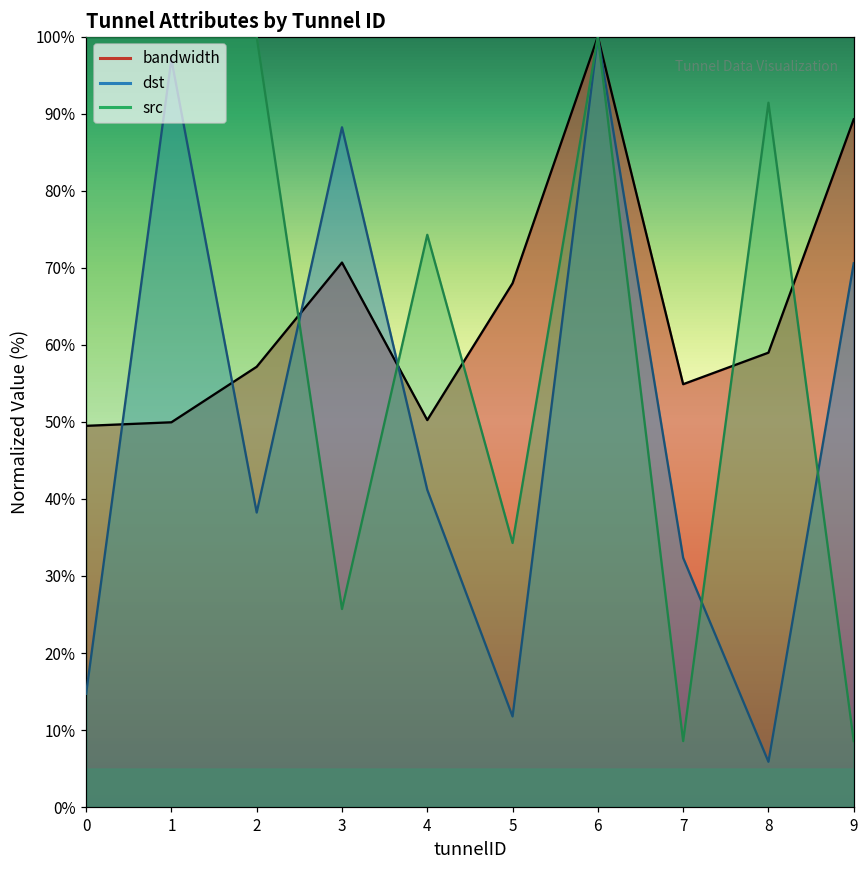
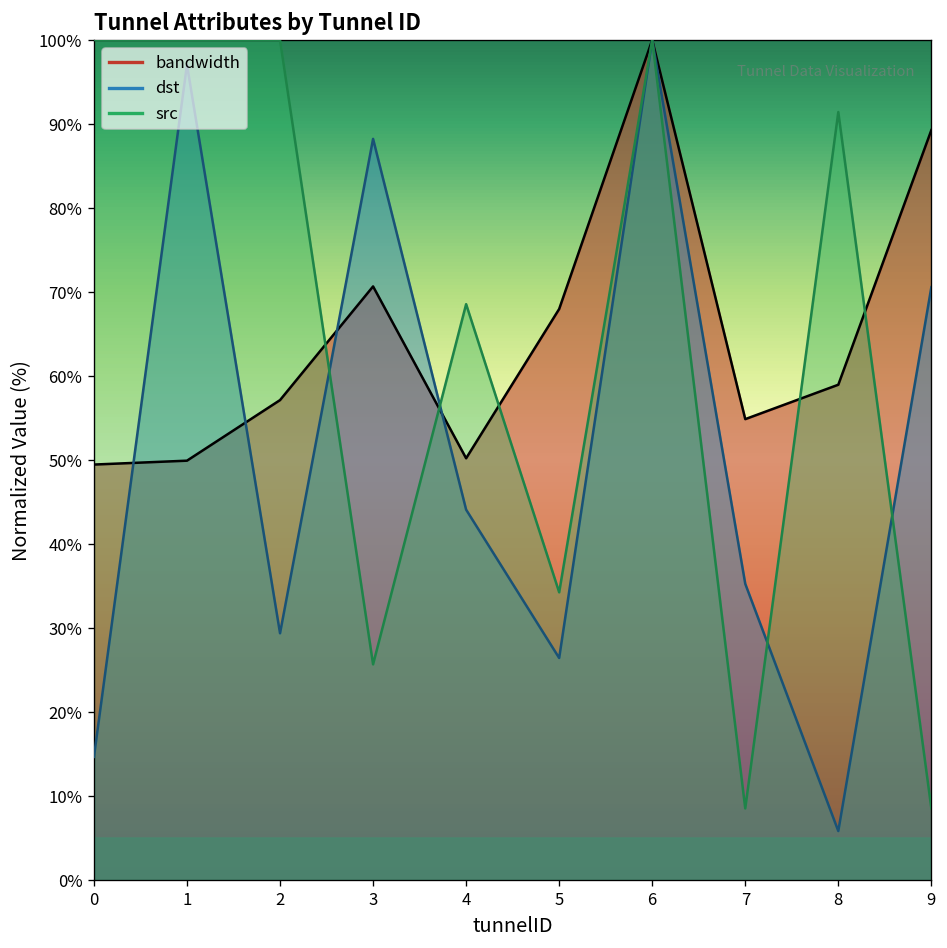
  {
    "bandwidth": {
      "0": "49%",
      "1": "50%",
      "2": "57%",
      "3": "71%",
      "4": "50%",
      "5": "68%",
      "7": "55%",
      "8": "59%",
      "9": "89%"
    },
    "dst": {
      "0": "15%",
-     "2": "38%",
+     "2": "29%",
      "3": "88%",
-     "4": "41%",
-     "5": "12%",
-     "7": "32%",
+     "4": "44%",
+     "5": "26%",
+     "7": "35%",
      "8": "6%",
      "9": "71%"
    },
    "src": {
      "0": "100%",
      "1": "100%",
      "2": "100%",
      "3": "26%",
-     "4": "74%",
+     "4": "69%",
      "5": "34%",
      "7": "9%",
      "8": "91%",
      "9": "9%"
    }
  }
